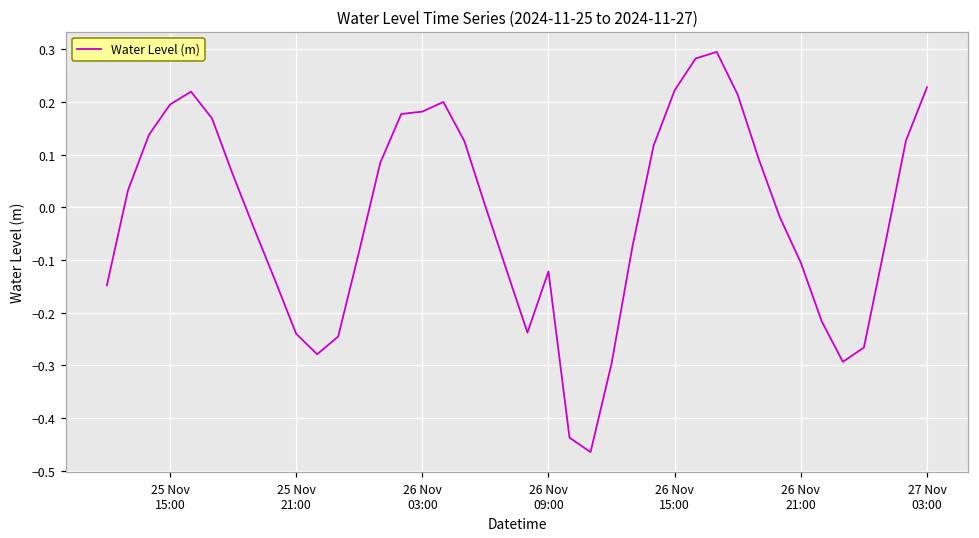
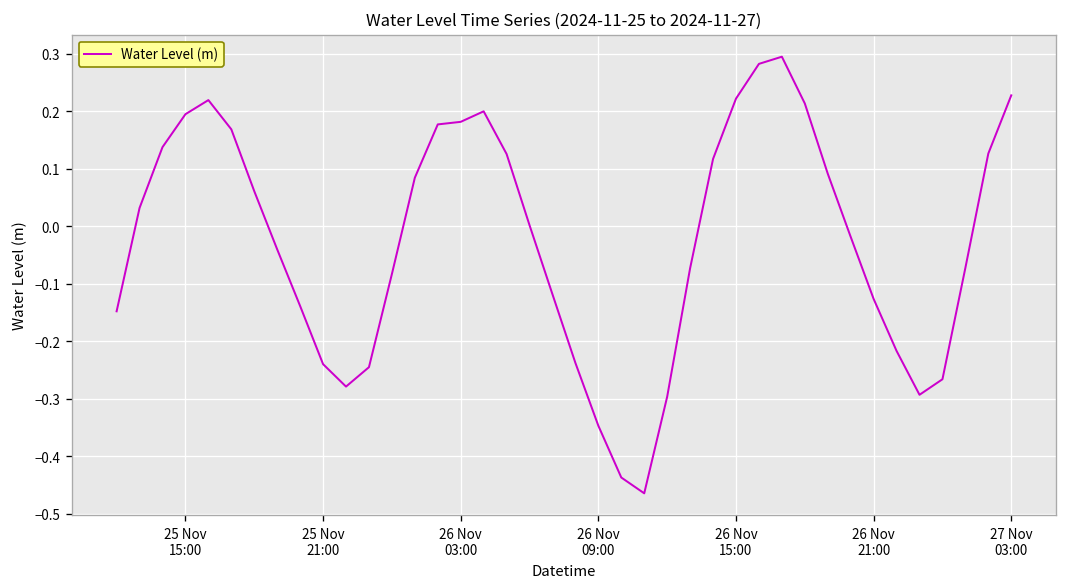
  {
    "25 Nov 15:00": 0.20,
    "25 Nov 21:00": -0.24,
    "26 Nov 03:00": 0.18,
-   "26 Nov 09:00": -0.12,
+   "26 Nov 09:00": -0.35,
    "26 Nov 15:00": 0.22,
-   "26 Nov 21:00": -0.10,
+   "26 Nov 21:00": -0.13,
    "27 Nov 03:00": 0.23
  }
